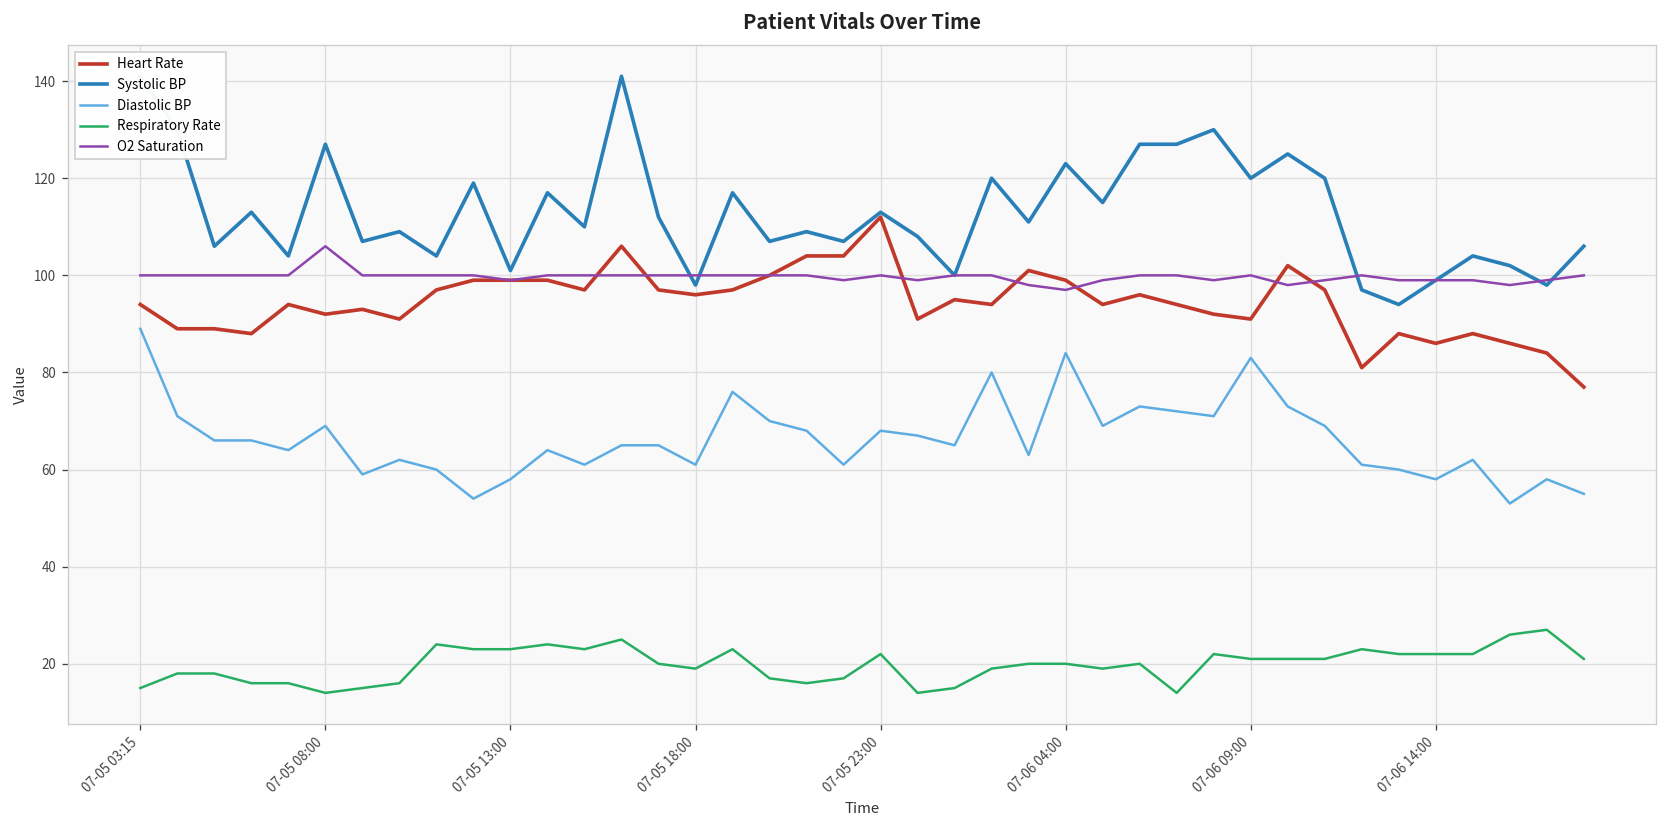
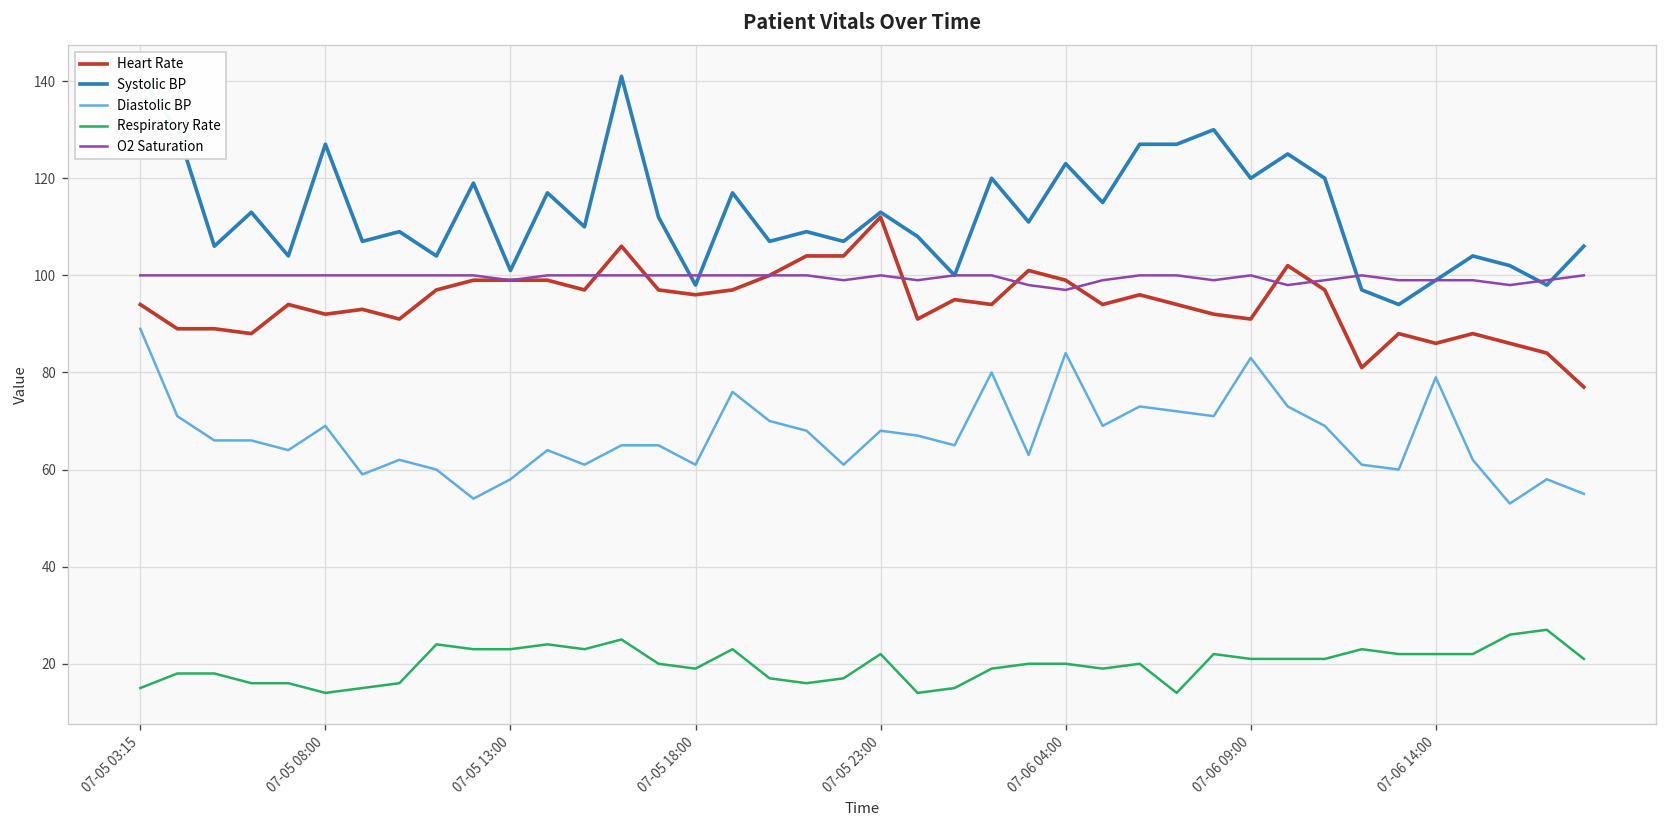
  {
    "Heart Rate": {
      "07-05 03:15": 94,
      "07-05 08:00": 92,
      "07-05 18:00": 96,
      "07-05 23:00": 112,
      "07-06 04:00": 99,
      "07-06 09:00": 91,
      "07-06 14:00": 86
    },
    "Systolic BP": {
      "07-05 08:00": 127,
      "07-05 13:00": 101,
      "07-05 18:00": 98,
      "07-05 23:00": 113,
      "07-06 04:00": 123,
      "07-06 09:00": 120
    },
    "Diastolic BP": {
      "07-05 03:15": 89,
      "07-05 08:00": 69,
      "07-05 13:00": 58,
      "07-05 18:00": 61,
      "07-05 23:00": 68,
      "07-06 04:00": 84,
      "07-06 09:00": 83,
-     "07-06 14:00": 58
+     "07-06 14:00": 79
    },
    "Respiratory Rate": {
      "07-05 03:15": 15,
      "07-05 08:00": 14,
      "07-05 13:00": 23,
      "07-05 18:00": 19,
      "07-05 23:00": 22,
      "07-06 04:00": 20,
      "07-06 09:00": 21,
      "07-06 14:00": 22
    },
    "O2 Saturation": {
      "07-05 03:15": 100,
-     "07-05 08:00": 106,
+     "07-05 08:00": 100,
      "07-05 18:00": 100,
      "07-05 23:00": 100,
      "07-06 04:00": 97,
      "07-06 09:00": 100
    }
  }
